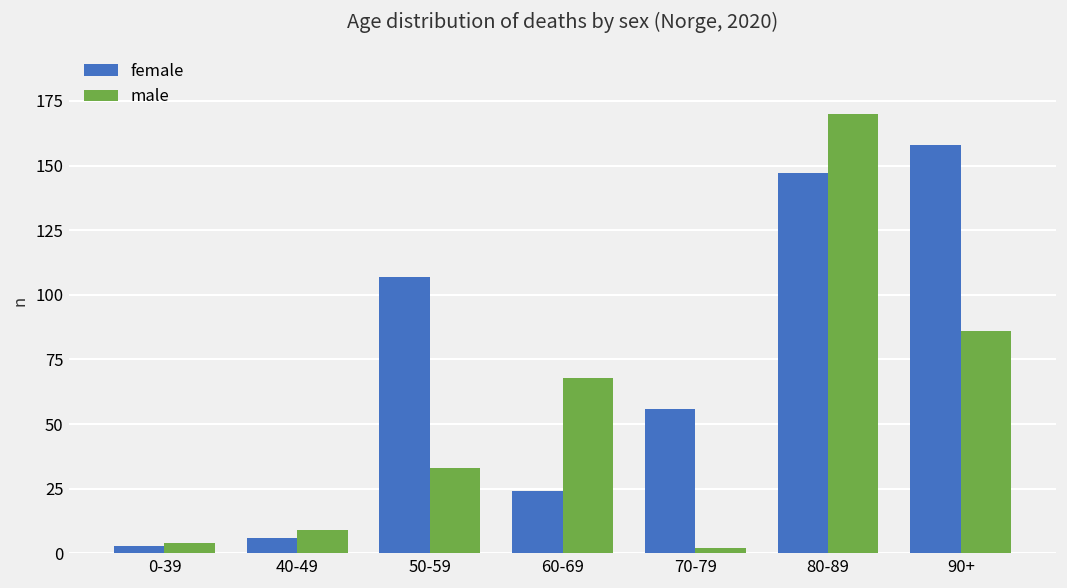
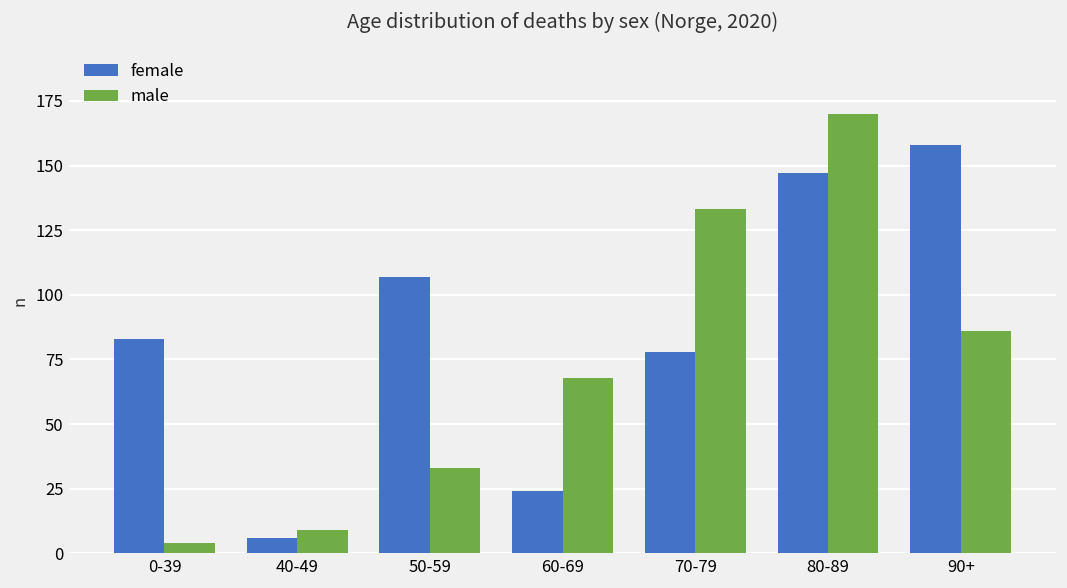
  {
    "female": {
-     "0-39": 3,
+     "0-39": 83,
      "40-49": 6,
      "50-59": 107,
      "60-69": 24,
-     "70-79": 56,
+     "70-79": 78,
      "80-89": 147,
      "90+": 158
    },
    "male": {
      "0-39": 4,
      "40-49": 9,
      "50-59": 33,
      "60-69": 68,
-     "70-79": 2,
+     "70-79": 133,
      "80-89": 170,
      "90+": 86
    }
  }
